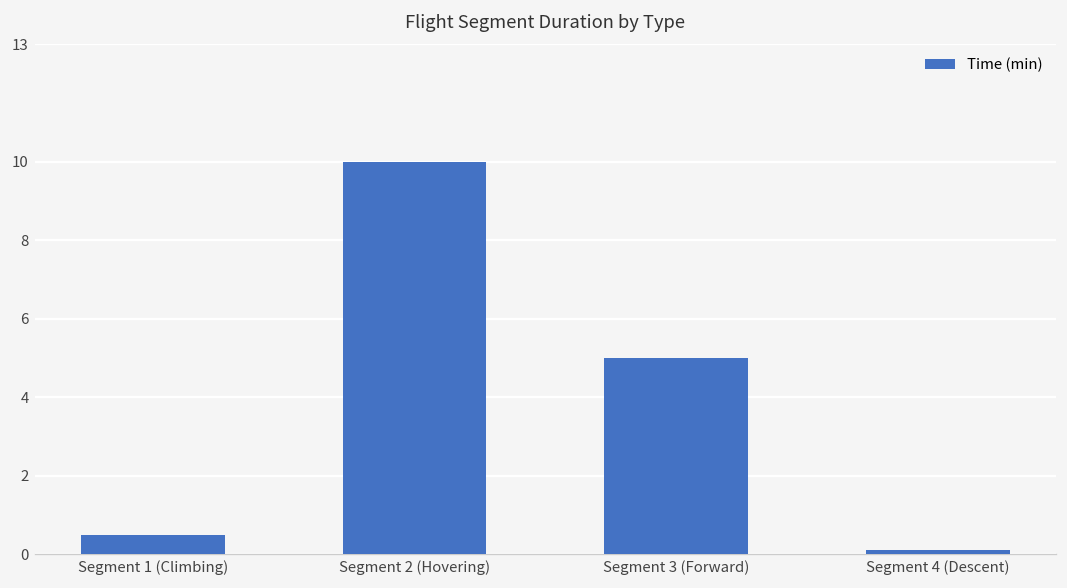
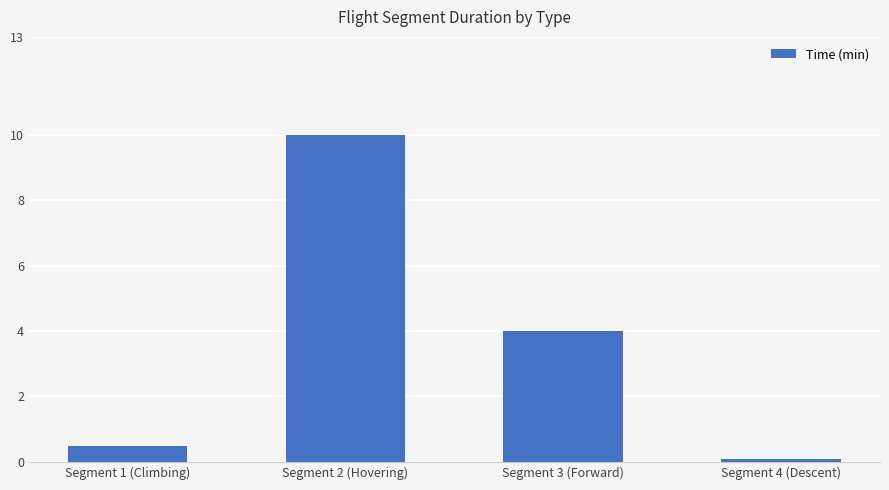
  {
    "Segment 1 (Climbing)": 0.5,
    "Segment 2 (Hovering)": 10,
-   "Segment 3 (Forward)": 5,
+   "Segment 3 (Forward)": 4,
    "Segment 4 (Descent)": 0.1
  }
